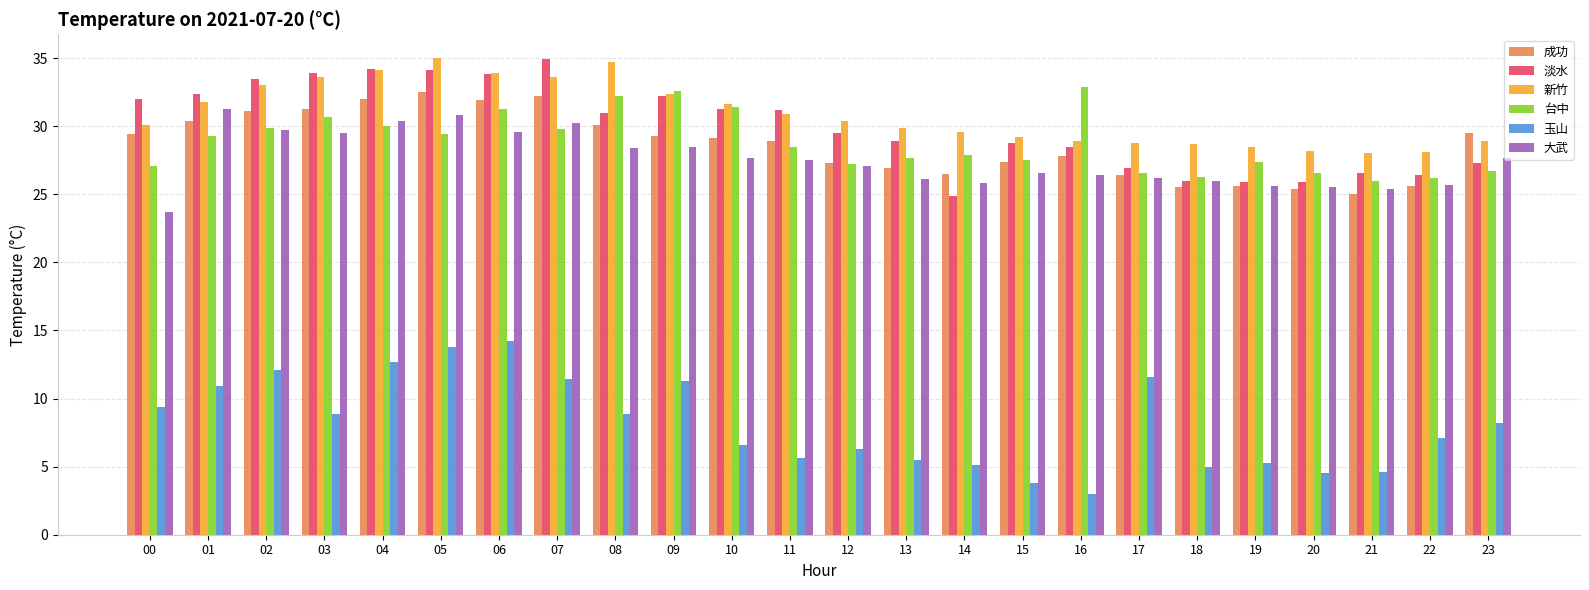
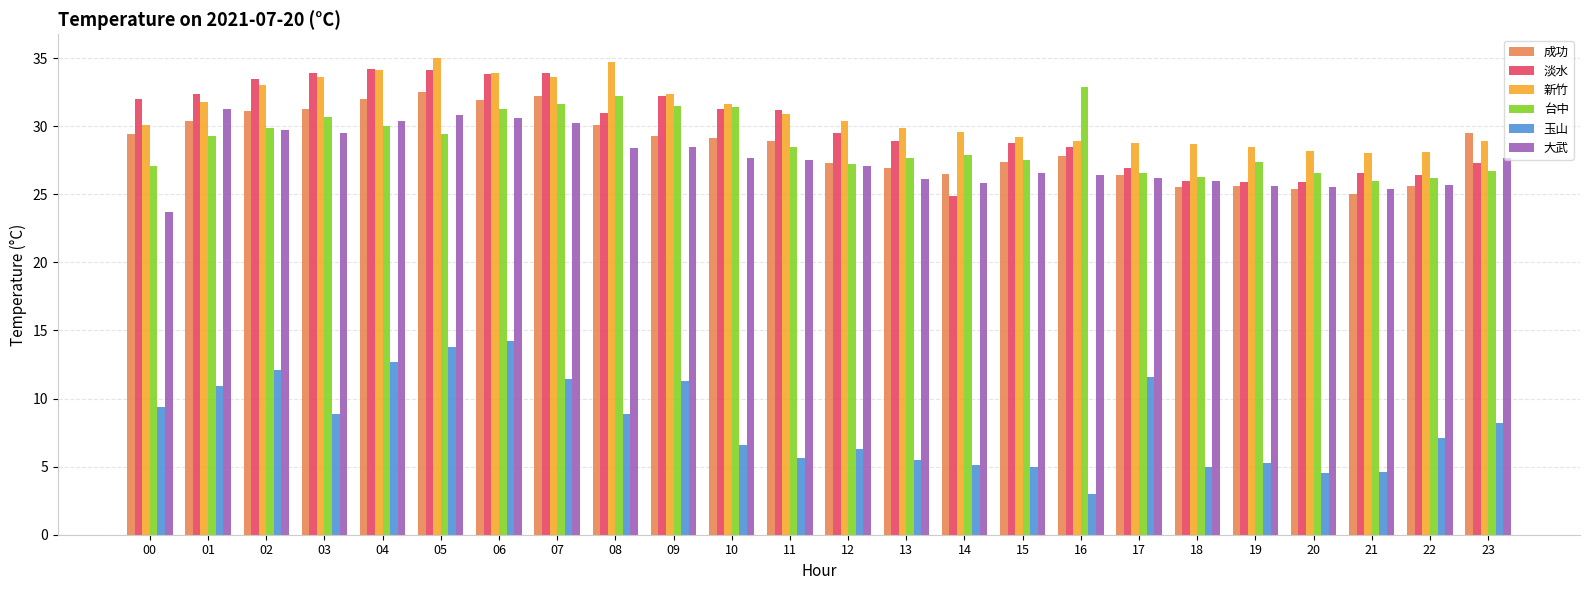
  {
    "淡水": {
      "00": 32.0,
      "01": 32.4,
      "02": 33.5,
      "03": 33.9,
      "04": 34.2,
      "05": 34.1,
      "06": 33.8,
-     "07": 34.9,
+     "07": 33.9,
      "08": 31.0,
      "09": 32.2,
      "10": 31.3,
      "11": 31.2,
      "12": 29.5,
      "13": 28.9,
      "14": 24.9,
      "15": 28.8,
      "16": 28.5,
      "17": 26.9,
      "18": 26.0,
      "19": 25.9,
      "20": 25.9,
      "21": 26.6,
      "22": 26.4,
      "23": 27.3
    },
    "台中": {
      "00": 27.1,
      "01": 29.3,
      "02": 29.9,
      "03": 30.7,
      "04": 30.0,
      "05": 29.4,
      "06": 31.3,
-     "07": 29.8,
+     "07": 31.6,
      "08": 32.2,
-     "09": 32.6,
+     "09": 31.5,
      "10": 31.4,
      "11": 28.5,
      "12": 27.2,
      "13": 27.7,
      "14": 27.9,
      "15": 27.5,
      "16": 32.9,
      "17": 26.6,
      "18": 26.3,
      "19": 27.4,
      "20": 26.6,
      "21": 26.0,
      "22": 26.2,
      "23": 26.7
    },
    "玉山": {
      "00": 9.4,
      "01": 10.9,
      "02": 12.1,
      "03": 8.9,
      "04": 12.7,
      "05": 13.8,
      "06": 14.2,
      "07": 11.4,
      "08": 8.9,
      "09": 11.3,
      "10": 6.6,
      "11": 5.6,
      "12": 6.3,
      "13": 5.5,
      "14": 5.1,
-     "15": 3.8,
+     "15": 5.0,
      "16": 3.0,
      "17": 11.6,
      "18": 5.0,
      "19": 5.3,
      "20": 4.5,
      "21": 4.6,
      "22": 7.1,
      "23": 8.2
    },
    "大武": {
      "00": 23.7,
      "01": 31.3,
      "02": 29.7,
      "03": 29.5,
      "04": 30.4,
      "05": 30.8,
-     "06": 29.6,
+     "06": 30.6,
      "07": 30.2,
      "08": 28.4,
      "09": 28.5,
      "10": 27.7,
      "11": 27.5,
      "12": 27.1,
      "13": 26.1,
      "14": 25.8,
      "15": 26.6,
      "16": 26.4,
      "17": 26.2,
      "18": 26.0,
      "19": 25.6,
      "20": 25.5,
      "21": 25.4,
      "22": 25.7
    }
  }
